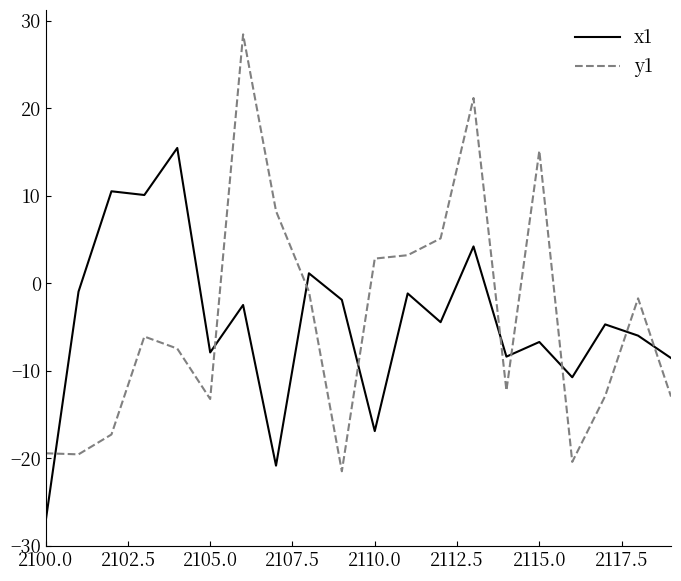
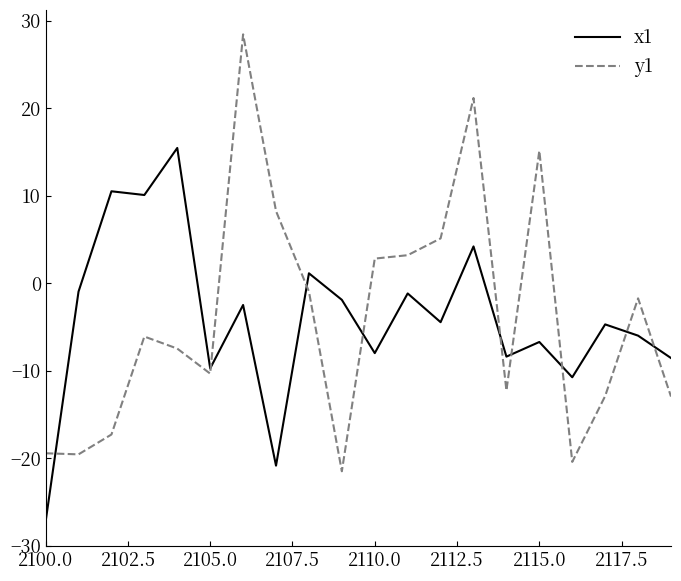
  {
    "x1": {
      "2100.0": -27,
-     "2105.0": -8,
-     "2110.0": -17,
+     "2105.0": -10,
+     "2110.0": -8,
      "2115.0": -7
    },
    "y1": {
      "2100.0": -19,
-     "2105.0": -13,
+     "2105.0": -10,
      "2110.0": 3,
      "2115.0": 15
    }
  }
